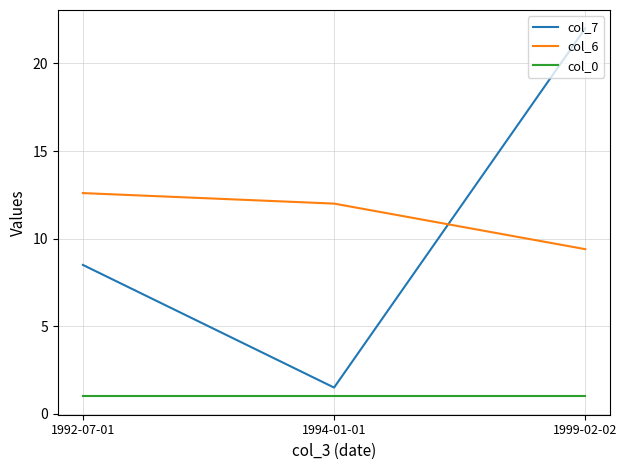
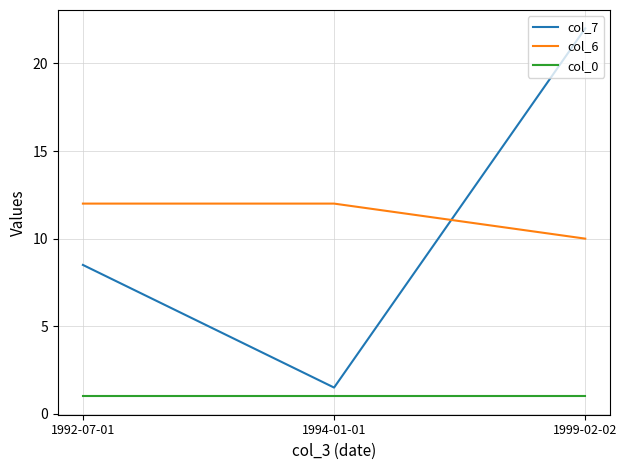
  {
    "col_7": {
      "1992-07-01": 8.5,
      "1994-01-01": 1.5
    },
    "col_6": {
-     "1992-07-01": 12.6,
+     "1992-07-01": 12.0,
      "1994-01-01": 12.0,
-     "1999-02-02": 9.4
+     "1999-02-02": 10.0
    },
    "col_0": {
      "1992-07-01": 1.0,
      "1994-01-01": 1.0,
      "1999-02-02": 1.0
    }
  }
